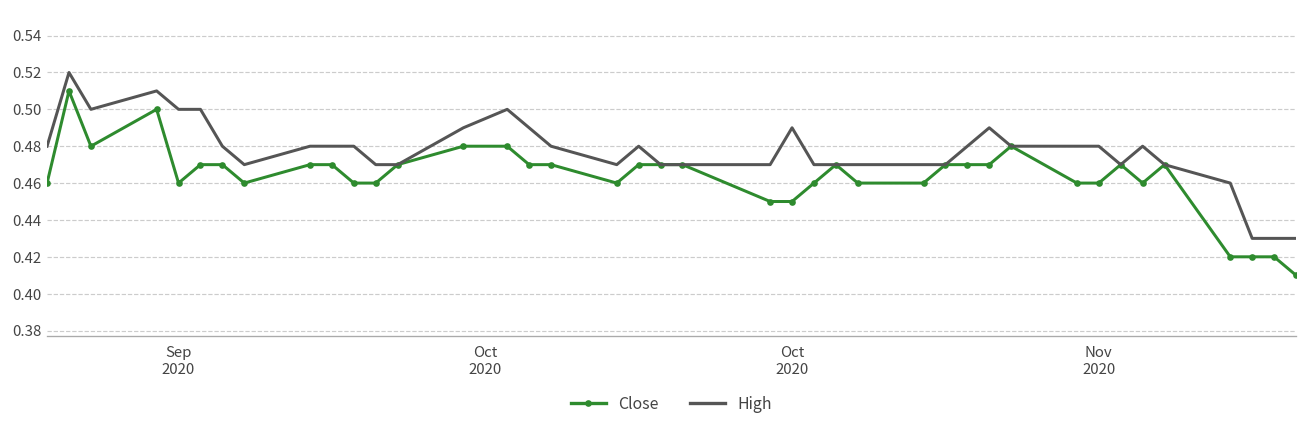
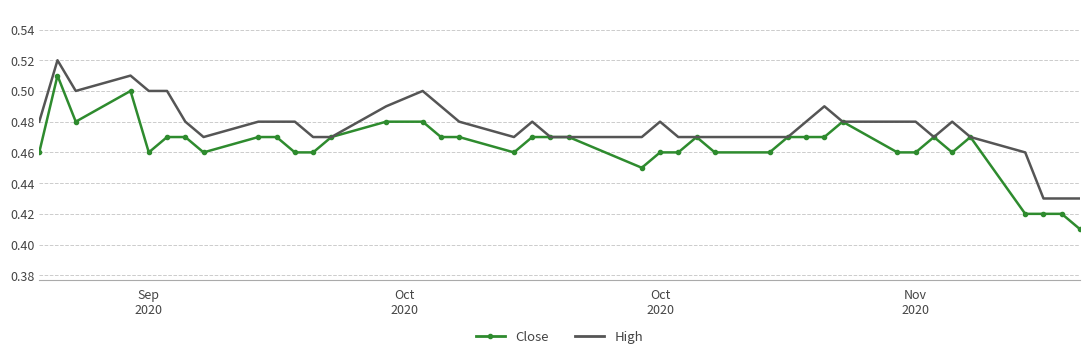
  {
    "Close": {
      "Sep 2020": 0.46,
-     "Oct 2020": 0.45,
+     "Oct 2020": 0.46,
      "Nov 2020": 0.46
    },
    "High": {
      "Sep 2020": 0.50,
-     "Oct 2020": 0.49,
+     "Oct 2020": 0.48,
      "Nov 2020": 0.48
    }
  }
